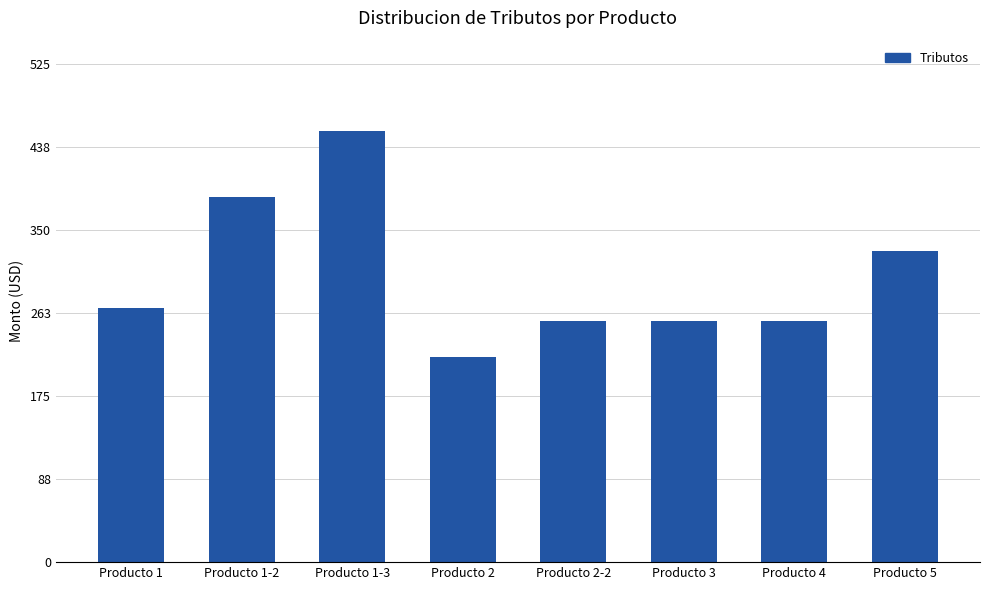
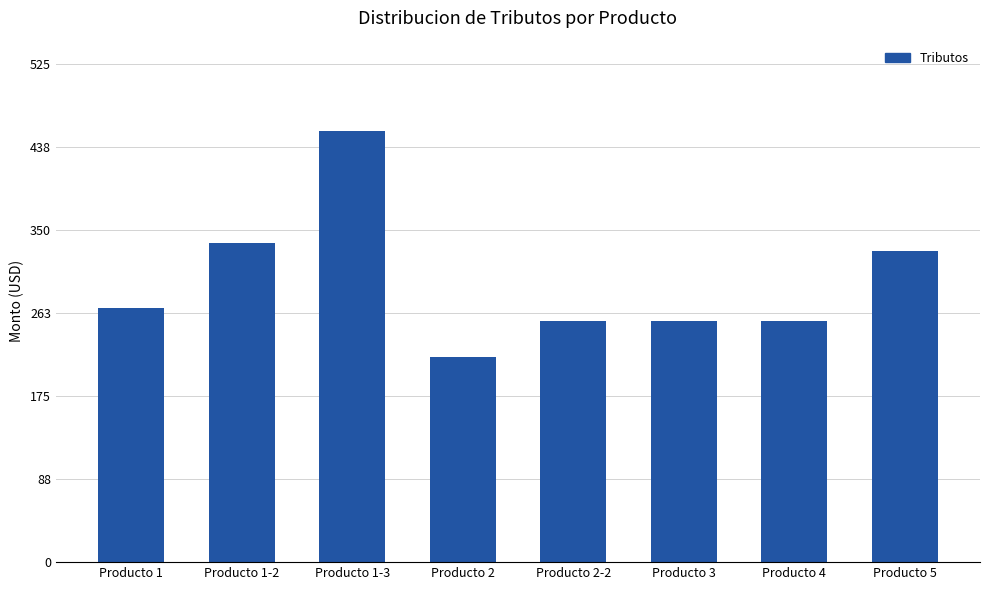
  {
    "Producto 1": 270,
-   "Producto 1-2": 380,
+   "Producto 1-2": 340,
    "Producto 1-3": 450,
    "Producto 2": 220,
    "Producto 2-2": 250,
    "Producto 3": 250,
    "Producto 4": 250,
    "Producto 5": 330
  }
